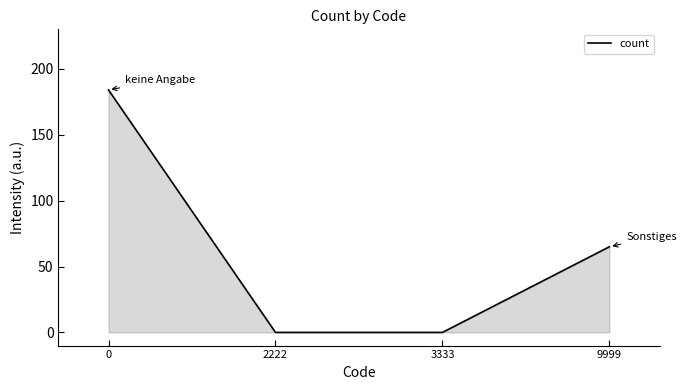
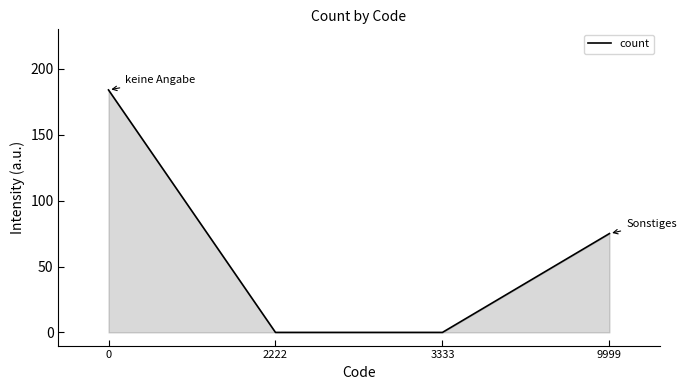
  {
    "0": 184,
    "2222": 0,
    "3333": 0,
-   "9999": 65
+   "9999": 75
  }
